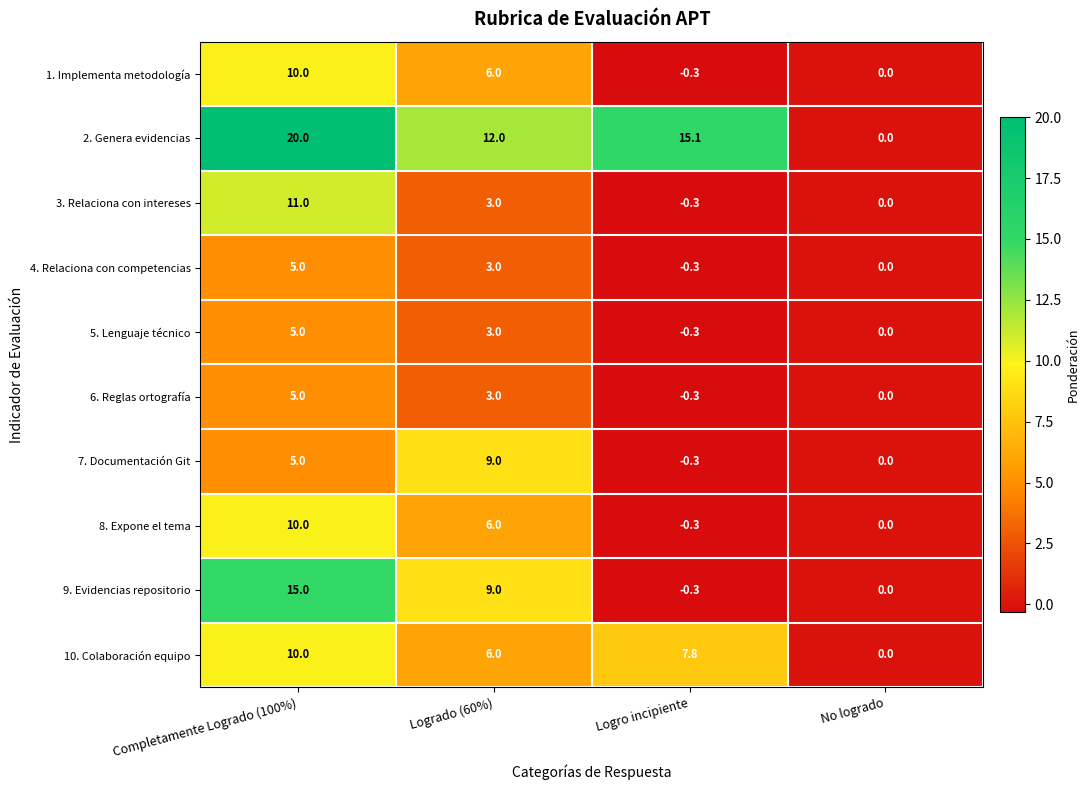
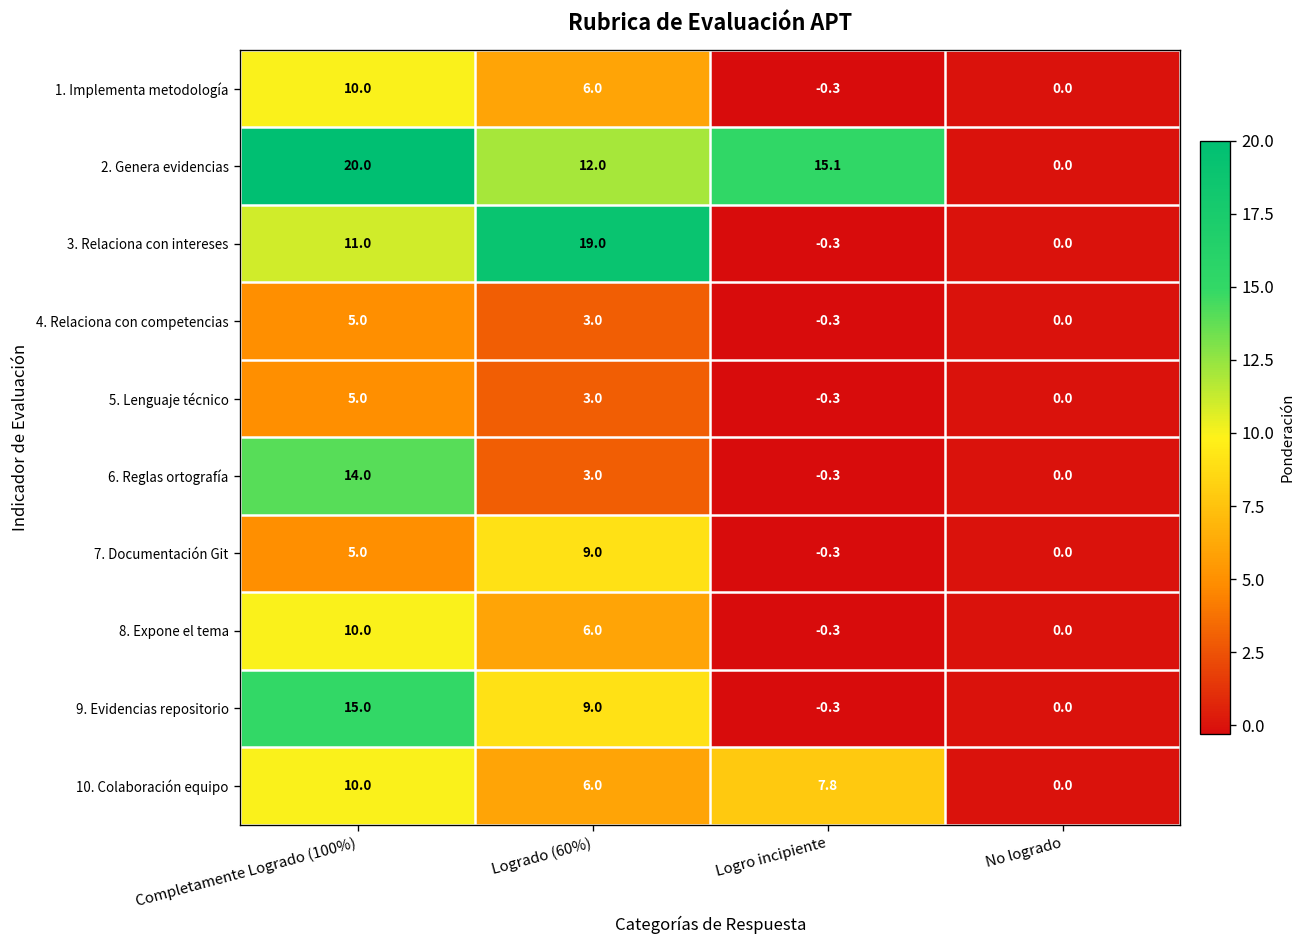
  {
    "1. Implementa metodología": {
      "Completamente Logrado (100%)": 10.0,
      "Logrado (60%)": 6.0,
      "Logro incipiente": -0.3,
      "No logrado": 0.0
    },
    "2. Genera evidencias": {
      "Completamente Logrado (100%)": 20.0,
      "Logrado (60%)": 12.0,
      "Logro incipiente": 15.1,
      "No logrado": 0.0
    },
    "3. Relaciona con intereses": {
      "Completamente Logrado (100%)": 11.0,
-     "Logrado (60%)": 3.0,
+     "Logrado (60%)": 19.0,
      "Logro incipiente": -0.3,
      "No logrado": 0.0
    },
    "4. Relaciona con competencias": {
      "Completamente Logrado (100%)": 5.0,
      "Logrado (60%)": 3.0,
      "Logro incipiente": -0.3,
      "No logrado": 0.0
    },
    "5. Lenguaje técnico": {
      "Completamente Logrado (100%)": 5.0,
      "Logrado (60%)": 3.0,
      "Logro incipiente": -0.3,
      "No logrado": 0.0
    },
    "6. Reglas ortografía": {
-     "Completamente Logrado (100%)": 5.0,
+     "Completamente Logrado (100%)": 14.0,
      "Logrado (60%)": 3.0,
      "Logro incipiente": -0.3,
      "No logrado": 0.0
    },
    "7. Documentación Git": {
      "Completamente Logrado (100%)": 5.0,
      "Logrado (60%)": 9.0,
      "Logro incipiente": -0.3,
      "No logrado": 0.0
    },
    "8. Expone el tema": {
      "Completamente Logrado (100%)": 10.0,
      "Logrado (60%)": 6.0,
      "Logro incipiente": -0.3,
      "No logrado": 0.0
    },
    "9. Evidencias repositorio": {
      "Completamente Logrado (100%)": 15.0,
      "Logrado (60%)": 9.0,
      "Logro incipiente": -0.3,
      "No logrado": 0.0
    },
    "10. Colaboración equipo": {
      "Completamente Logrado (100%)": 10.0,
      "Logrado (60%)": 6.0,
      "Logro incipiente": 7.8,
      "No logrado": 0.0
    }
  }
